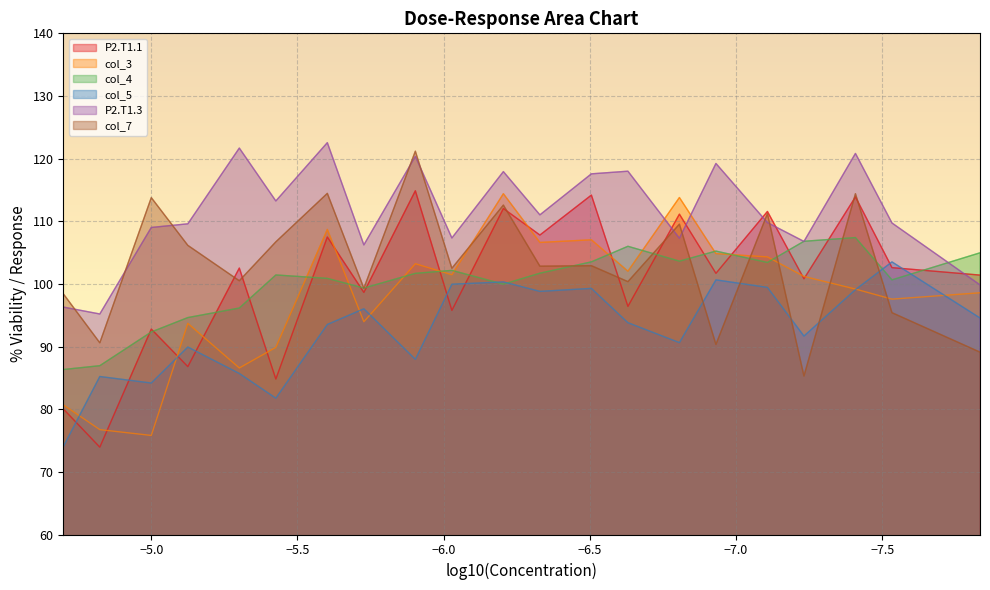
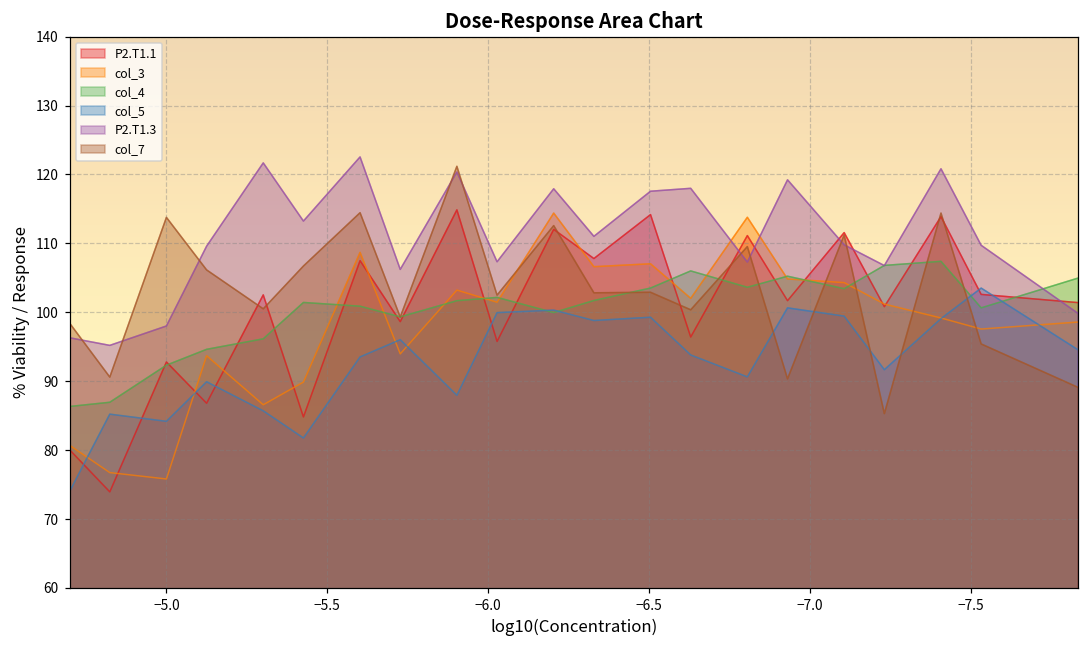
  {
    "col_3": {
      "−5.0": 76
    },
    "col_4": {
      "−5.0": 92
    },
    "col_5": {
      "−5.0": 84
    },
    "P2.T1.3": {
-     "−5.0": 109
+     "−5.0": 98
    }
  }
